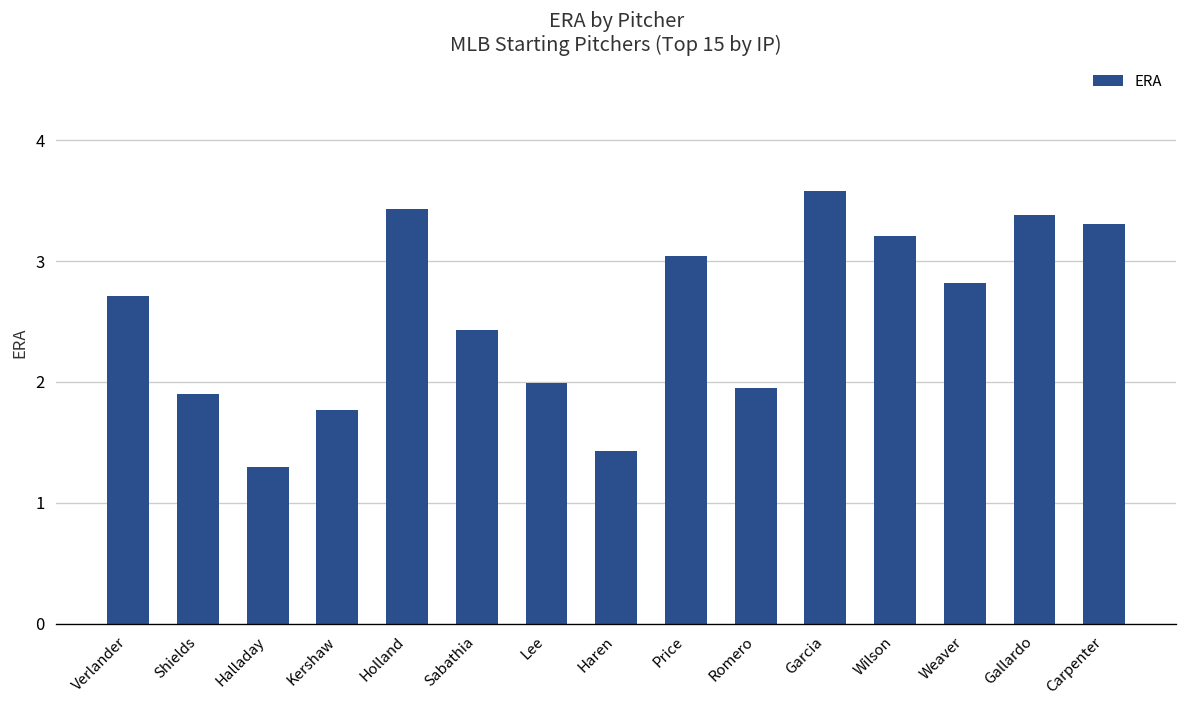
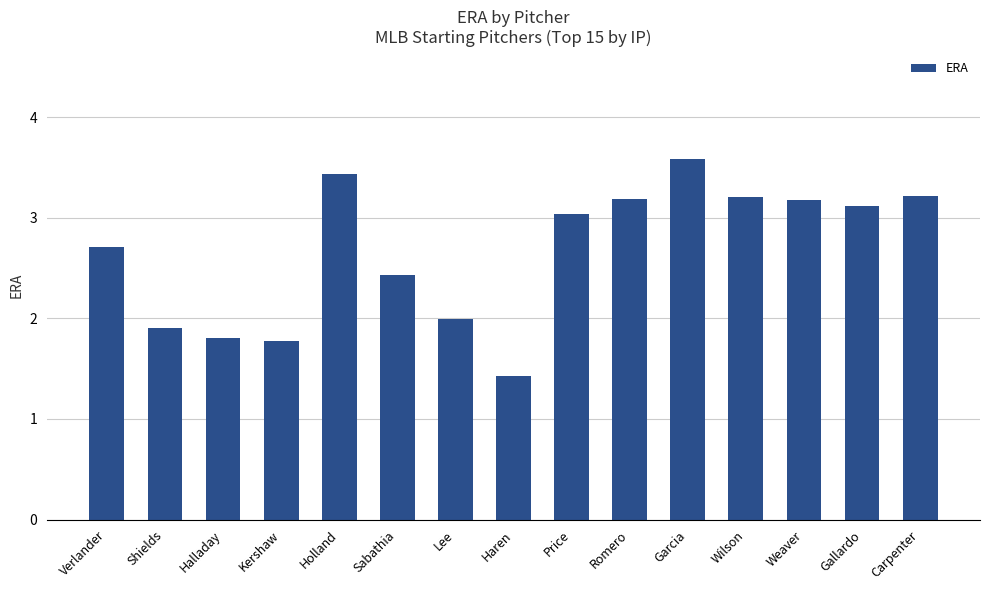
  {
    "Verlander": 2.71,
    "Shields": 1.90,
-   "Halladay": 1.3,
+   "Halladay": 1.8,
    "Kershaw": 1.77,
    "Holland": 3.43,
    "Sabathia": 2.43,
    "Lee": 1.99,
    "Haren": 1.43,
    "Price": 3.04,
-   "Romero": 1.95,
+   "Romero": 3.19,
    "Garcia": 3.58,
    "Wilson": 3.21,
-   "Weaver": 2.82,
-   "Gallardo": 3.38,
-   "Carpenter": 3.31
+   "Weaver": 3.18,
+   "Gallardo": 3.12,
+   "Carpenter": 3.22
  }
